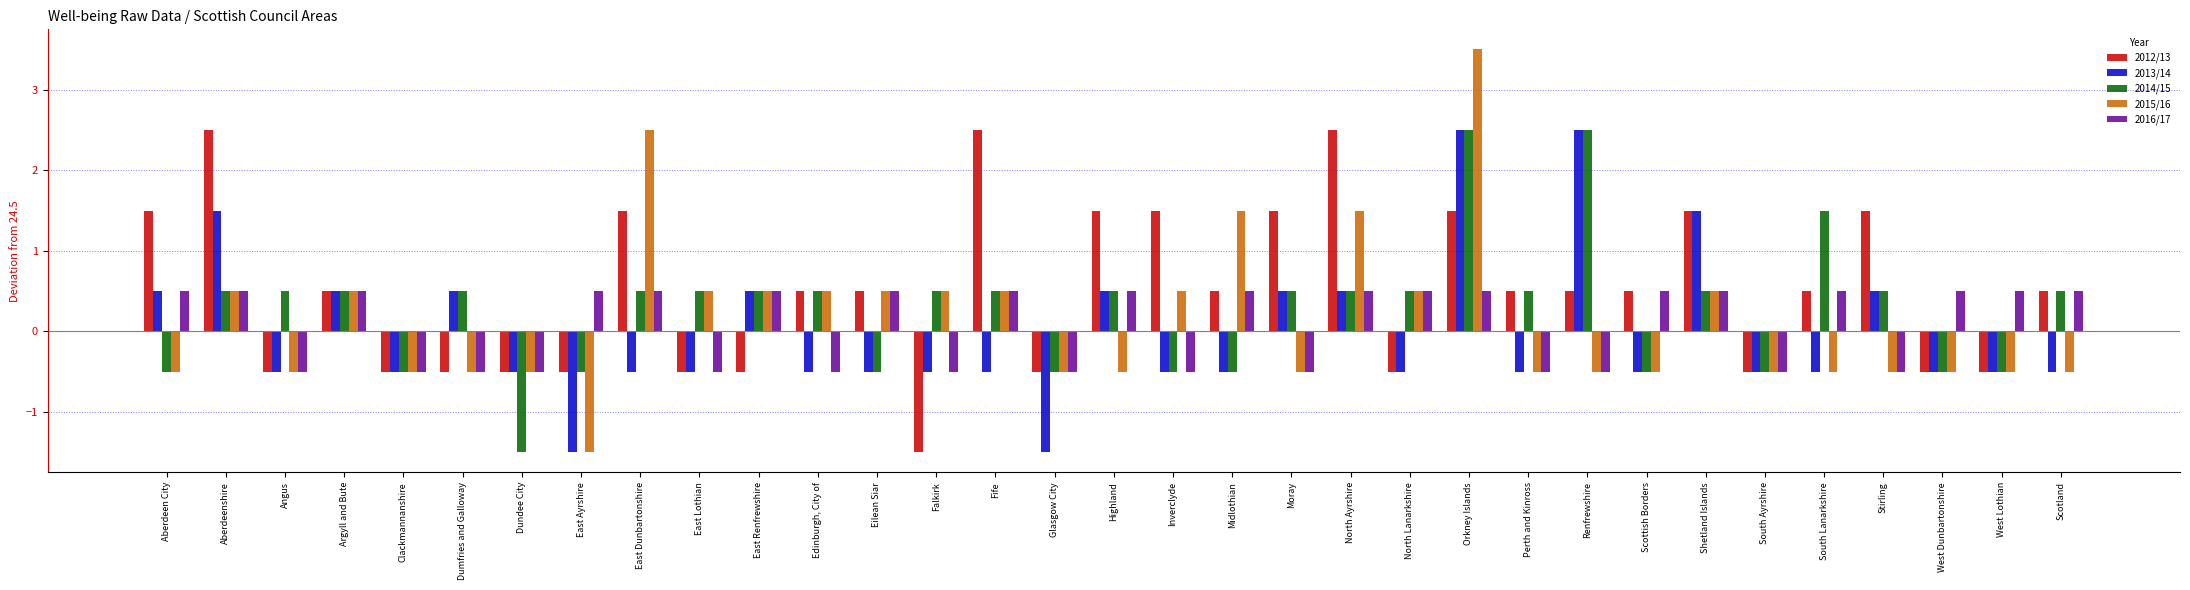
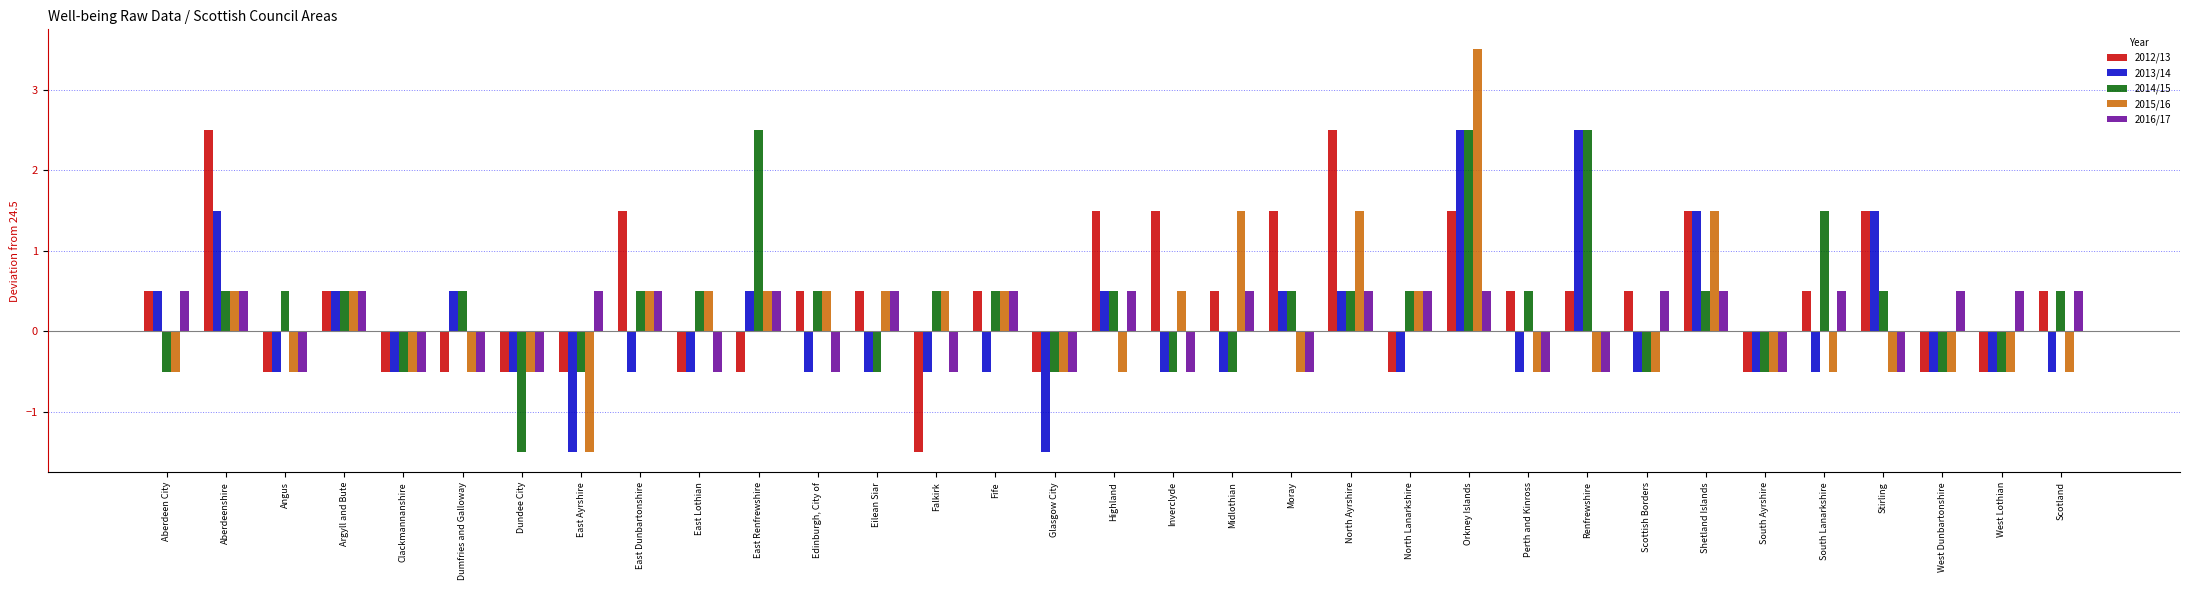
  {
    "2012/13": {
-     "Aberdeen City": 1.5,
+     "Aberdeen City": 0.5,
      "Aberdeenshire": 2.5,
      "Angus": -0.5,
      "Argyll and Bute": 0.5,
      "Clackmannanshire": -0.5,
      "Dumfries and Galloway": -0.5,
      "Dundee City": -0.5,
      "East Ayrshire": -0.5,
      "East Dunbartonshire": 1.5,
      "East Lothian": -0.5,
      "East Renfrewshire": -0.5,
      "Edinburgh, City of": 0.5,
      "Eilean Siar": 0.5,
      "Falkirk": -1.5,
-     "Fife": 2.5,
+     "Fife": 0.5,
      "Glasgow City": -0.5,
      "Highland": 1.5,
      "Inverclyde": 1.5,
      "Midlothian": 0.5,
      "Moray": 1.5,
      "North Ayrshire": 2.5,
      "North Lanarkshire": -0.5,
      "Orkney Islands": 1.5,
      "Perth and Kinross": 0.5,
      "Renfrewshire": 0.5,
      "Scottish Borders": 0.5,
      "Shetland Islands": 1.5,
      "South Ayrshire": -0.5,
      "South Lanarkshire": 0.5,
      "Stirling": 1.5,
      "West Dunbartonshire": -0.5,
      "West Lothian": -0.5,
      "Scotland": 0.5
    },
    "2013/14": {
      "Aberdeen City": 0.5,
      "Aberdeenshire": 1.5,
      "Angus": -0.5,
      "Argyll and Bute": 0.5,
      "Clackmannanshire": -0.5,
      "Dumfries and Galloway": 0.5,
      "Dundee City": -0.5,
      "East Ayrshire": -1.5,
      "East Dunbartonshire": -0.5,
      "East Lothian": -0.5,
      "East Renfrewshire": 0.5,
      "Edinburgh, City of": -0.5,
      "Eilean Siar": -0.5,
      "Falkirk": -0.5,
      "Fife": -0.5,
      "Glasgow City": -1.5,
      "Highland": 0.5,
      "Inverclyde": -0.5,
      "Midlothian": -0.5,
      "Moray": 0.5,
      "North Ayrshire": 0.5,
      "North Lanarkshire": -0.5,
      "Orkney Islands": 2.5,
      "Perth and Kinross": -0.5,
      "Renfrewshire": 2.5,
      "Scottish Borders": -0.5,
      "Shetland Islands": 1.5,
      "South Ayrshire": -0.5,
      "South Lanarkshire": -0.5,
-     "Stirling": 0.5,
+     "Stirling": 1.5,
      "West Dunbartonshire": -0.5,
      "West Lothian": -0.5,
      "Scotland": -0.5
    },
    "2014/15": {
      "Aberdeen City": -0.5,
      "Aberdeenshire": 0.5,
      "Angus": 0.5,
      "Argyll and Bute": 0.5,
      "Clackmannanshire": -0.5,
      "Dumfries and Galloway": 0.5,
      "Dundee City": -1.5,
      "East Ayrshire": -0.5,
      "East Dunbartonshire": 0.5,
      "East Lothian": 0.5,
-     "East Renfrewshire": 0.5,
+     "East Renfrewshire": 2.5,
      "Edinburgh, City of": 0.5,
      "Eilean Siar": -0.5,
      "Falkirk": 0.5,
      "Fife": 0.5,
      "Glasgow City": -0.5,
      "Highland": 0.5,
      "Inverclyde": -0.5,
      "Midlothian": -0.5,
      "Moray": 0.5,
      "North Ayrshire": 0.5,
      "North Lanarkshire": 0.5,
      "Orkney Islands": 2.5,
      "Perth and Kinross": 0.5,
      "Renfrewshire": 2.5,
      "Scottish Borders": -0.5,
      "Shetland Islands": 0.5,
      "South Ayrshire": -0.5,
      "South Lanarkshire": 1.5,
      "Stirling": 0.5,
      "West Dunbartonshire": -0.5,
      "West Lothian": -0.5,
      "Scotland": 0.5
    },
    "2015/16": {
      "Aberdeen City": -0.5,
      "Aberdeenshire": 0.5,
      "Angus": -0.5,
      "Argyll and Bute": 0.5,
      "Clackmannanshire": -0.5,
      "Dumfries and Galloway": -0.5,
      "Dundee City": -0.5,
      "East Ayrshire": -1.5,
-     "East Dunbartonshire": 2.5,
+     "East Dunbartonshire": 0.5,
      "East Lothian": 0.5,
      "East Renfrewshire": 0.5,
      "Edinburgh, City of": 0.5,
      "Eilean Siar": 0.5,
      "Falkirk": 0.5,
      "Fife": 0.5,
      "Glasgow City": -0.5,
      "Highland": -0.5,
      "Inverclyde": 0.5,
      "Midlothian": 1.5,
      "Moray": -0.5,
      "North Ayrshire": 1.5,
      "North Lanarkshire": 0.5,
      "Orkney Islands": 3.5,
      "Perth and Kinross": -0.5,
      "Renfrewshire": -0.5,
      "Scottish Borders": -0.5,
-     "Shetland Islands": 0.5,
+     "Shetland Islands": 1.5,
      "South Ayrshire": -0.5,
      "South Lanarkshire": -0.5,
      "Stirling": -0.5,
      "West Dunbartonshire": -0.5,
      "West Lothian": -0.5,
      "Scotland": -0.5
    },
    "2016/17": {
      "Aberdeen City": 0.5,
      "Aberdeenshire": 0.5,
      "Angus": -0.5,
      "Argyll and Bute": 0.5,
      "Clackmannanshire": -0.5,
      "Dumfries and Galloway": -0.5,
      "Dundee City": -0.5,
      "East Ayrshire": 0.5,
      "East Dunbartonshire": 0.5,
      "East Lothian": -0.5,
      "East Renfrewshire": 0.5,
      "Edinburgh, City of": -0.5,
      "Eilean Siar": 0.5,
      "Falkirk": -0.5,
      "Fife": 0.5,
      "Glasgow City": -0.5,
      "Highland": 0.5,
      "Inverclyde": -0.5,
      "Midlothian": 0.5,
      "Moray": -0.5,
      "North Ayrshire": 0.5,
      "North Lanarkshire": 0.5,
      "Orkney Islands": 0.5,
      "Perth and Kinross": -0.5,
      "Renfrewshire": -0.5,
      "Scottish Borders": 0.5,
      "Shetland Islands": 0.5,
      "South Ayrshire": -0.5,
      "South Lanarkshire": 0.5,
      "Stirling": -0.5,
      "West Dunbartonshire": 0.5,
      "West Lothian": 0.5,
      "Scotland": 0.5
    }
  }
